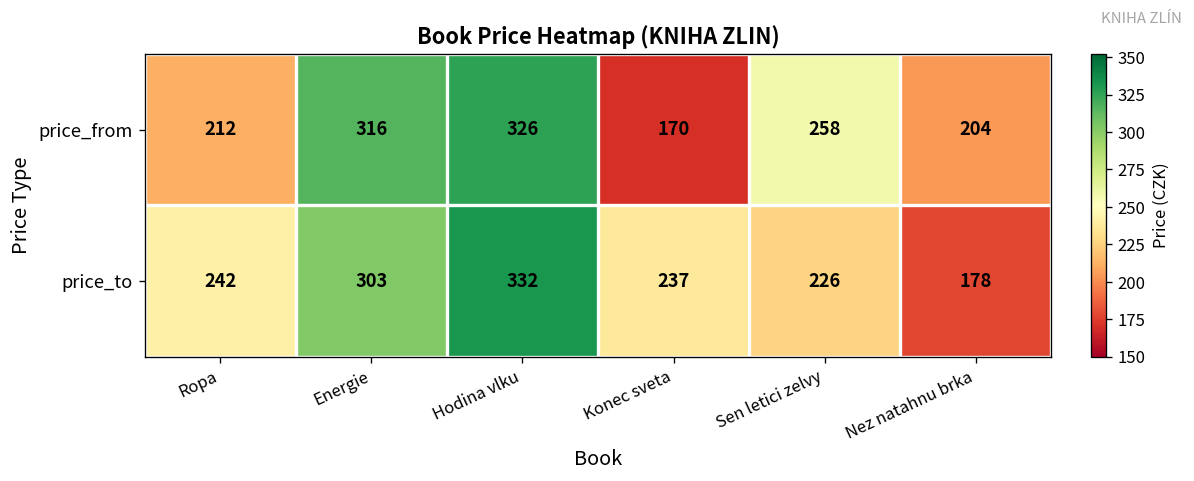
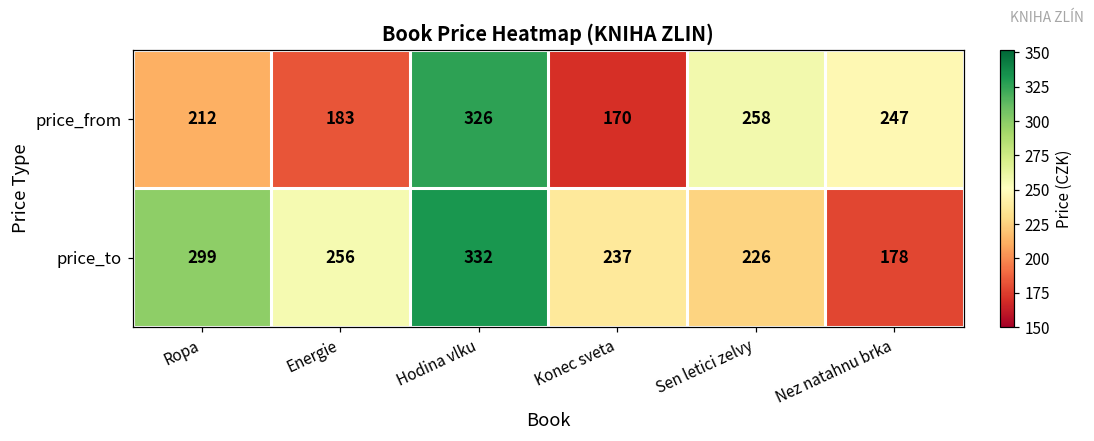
  {
    "price_from": {
      "Ropa": 212,
-     "Energie": 316,
+     "Energie": 183,
      "Hodina vlku": 326,
      "Konec sveta": 170,
      "Sen letici zelvy": 258,
-     "Nez natahnu brka": 204
+     "Nez natahnu brka": 247
    },
    "price_to": {
-     "Ropa": 242,
-     "Energie": 303,
+     "Ropa": 299,
+     "Energie": 256,
      "Hodina vlku": 332,
      "Konec sveta": 237,
      "Sen letici zelvy": 226,
      "Nez natahnu brka": 178
    }
  }
